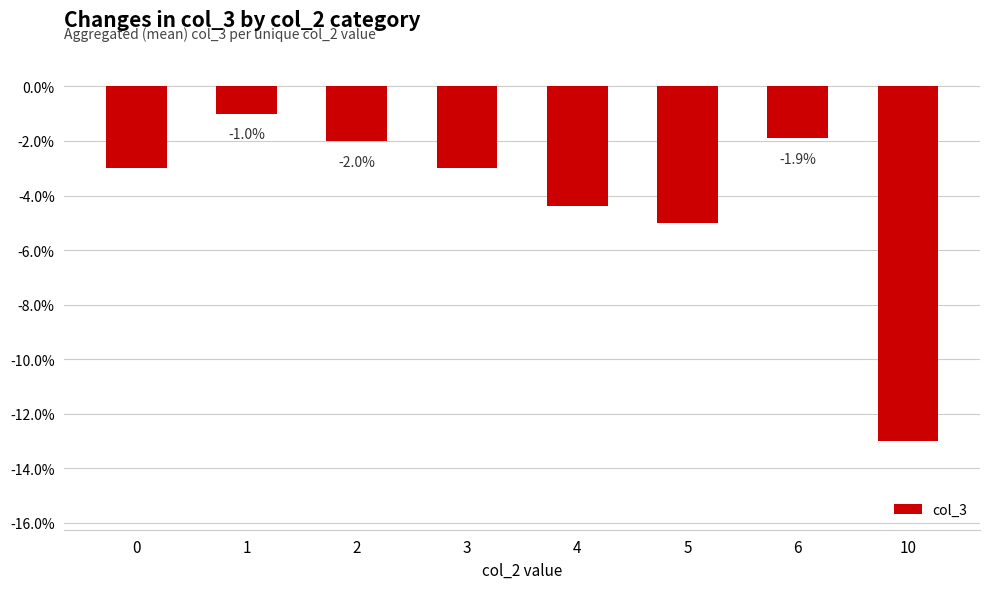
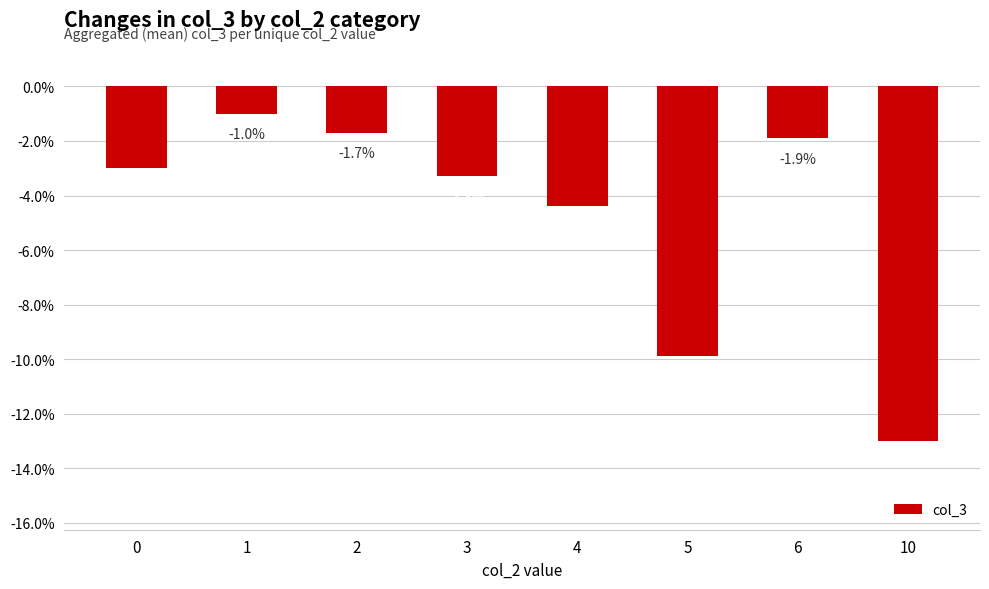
  {
    "1": "-1.0%",
-   "2": "-2.0%",
-   "3": "-3.0%",
-   "5": "-5.0%",
+   "2": "-1.7%",
+   "3": "-3.3%",
+   "5": "-9.9%",
    "6": "-1.9%"
  }
